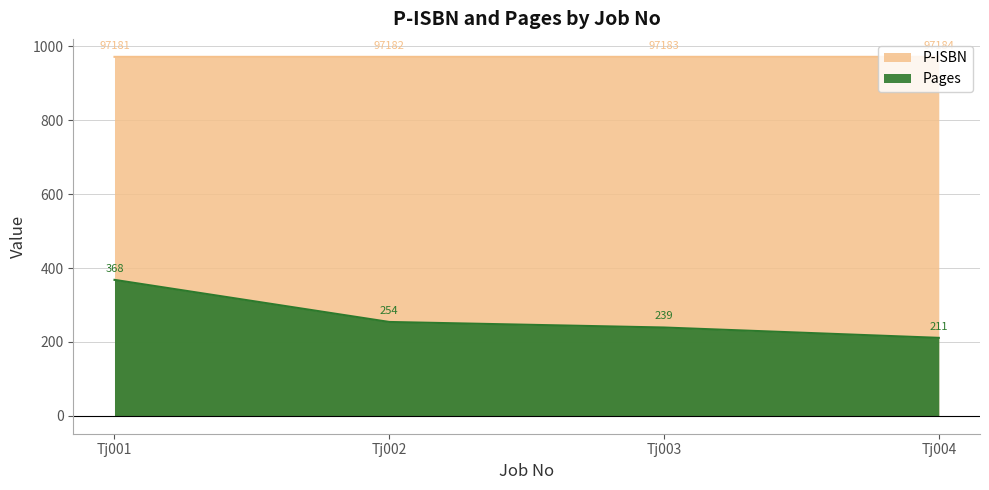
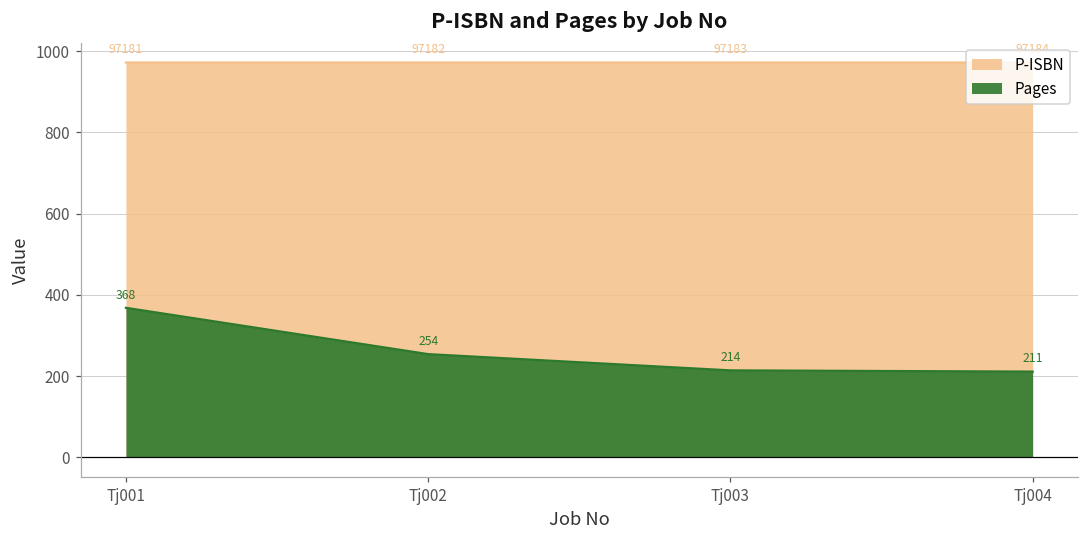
  {
    "Pages": {
      "Tj001": 368,
      "Tj002": 254,
-     "Tj003": 239,
+     "Tj003": 214,
      "Tj004": 211
    }
  }
